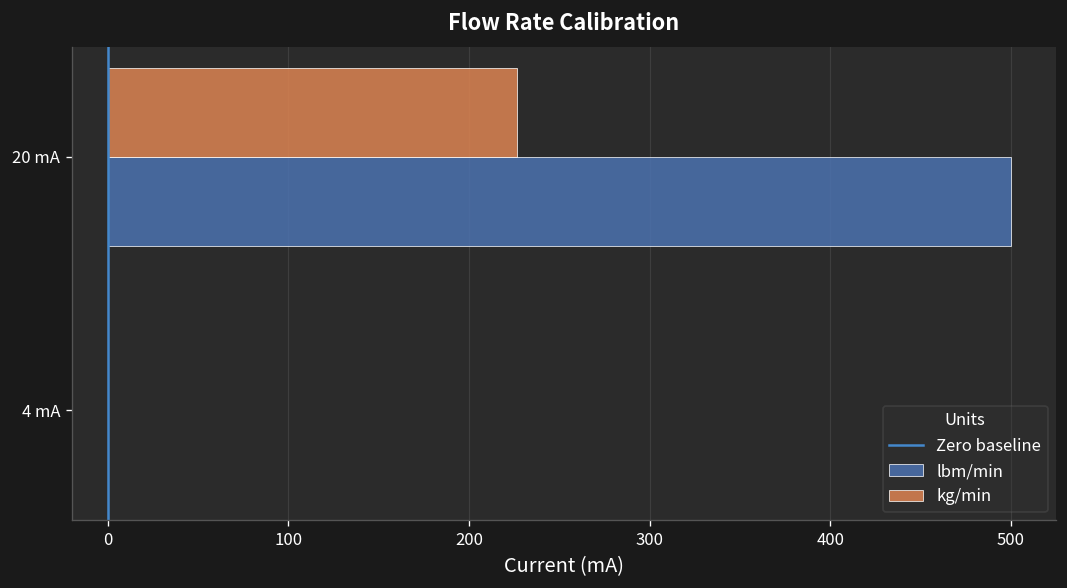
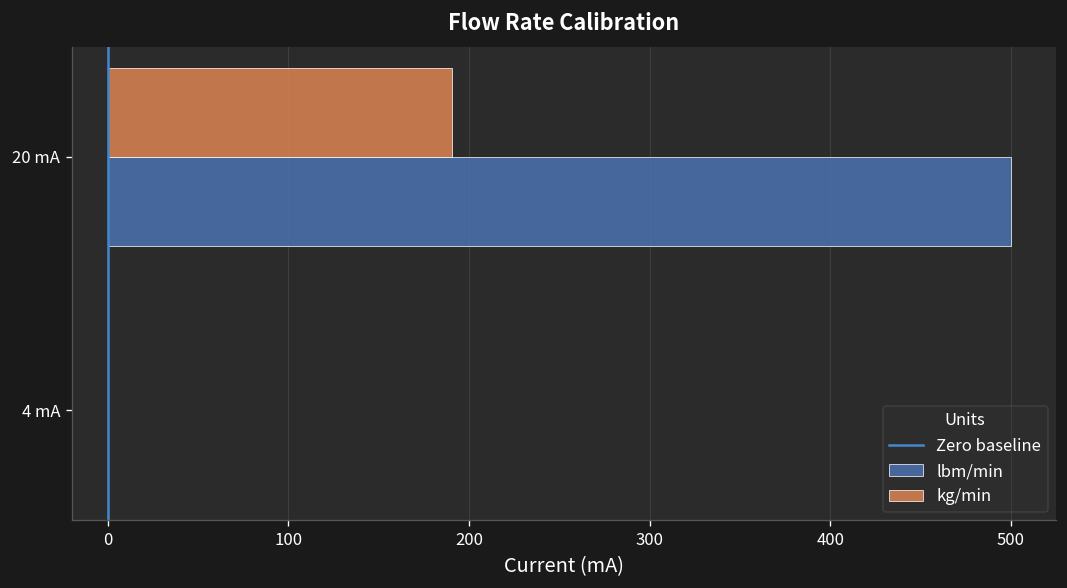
  {
    "lbm/min": {
      "20 mA": 500,
      "4 mA": 0
    },
    "kg/min": {
-     "20 mA": 227,
+     "20 mA": 191,
      "4 mA": 0
    }
  }
